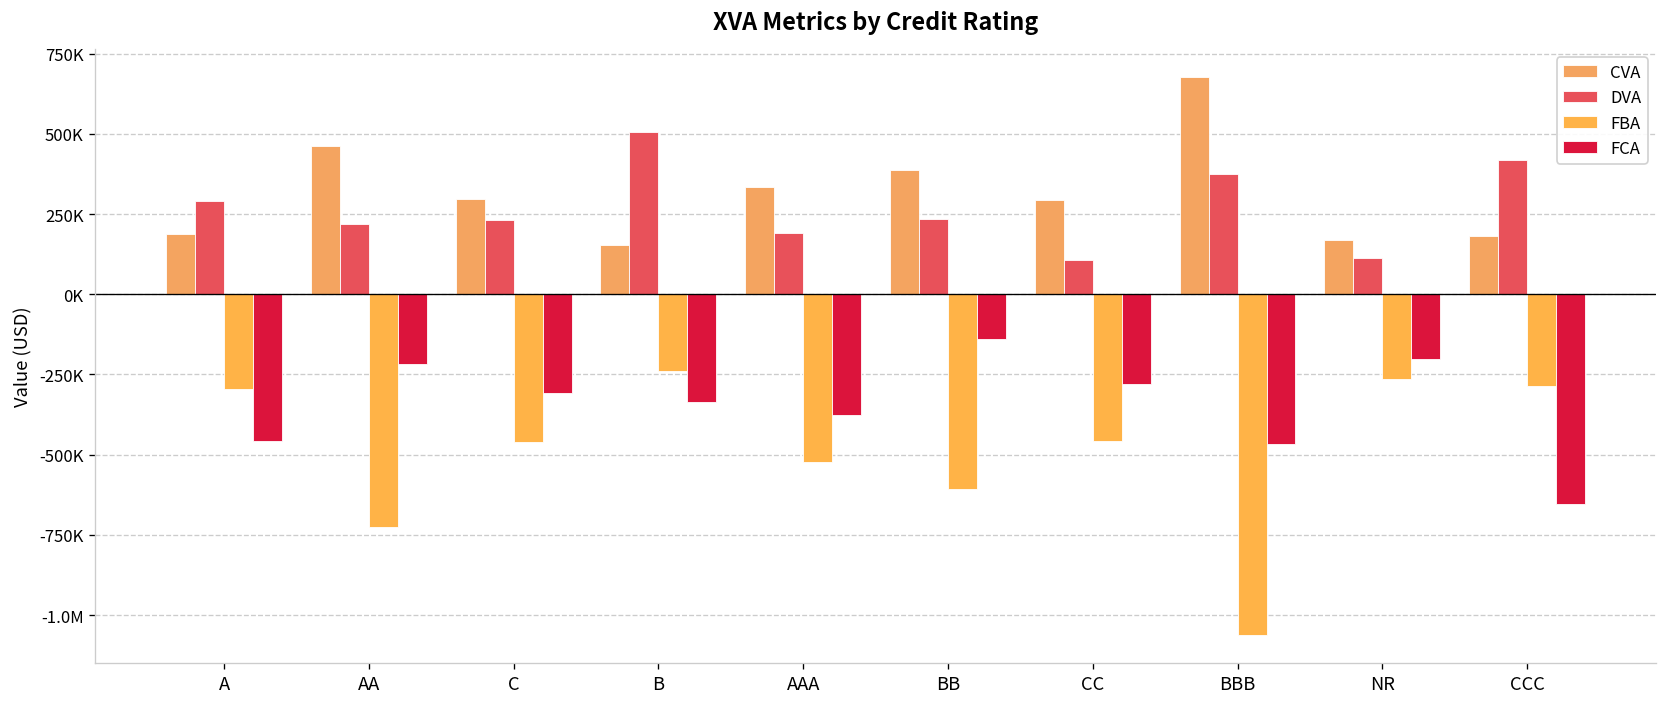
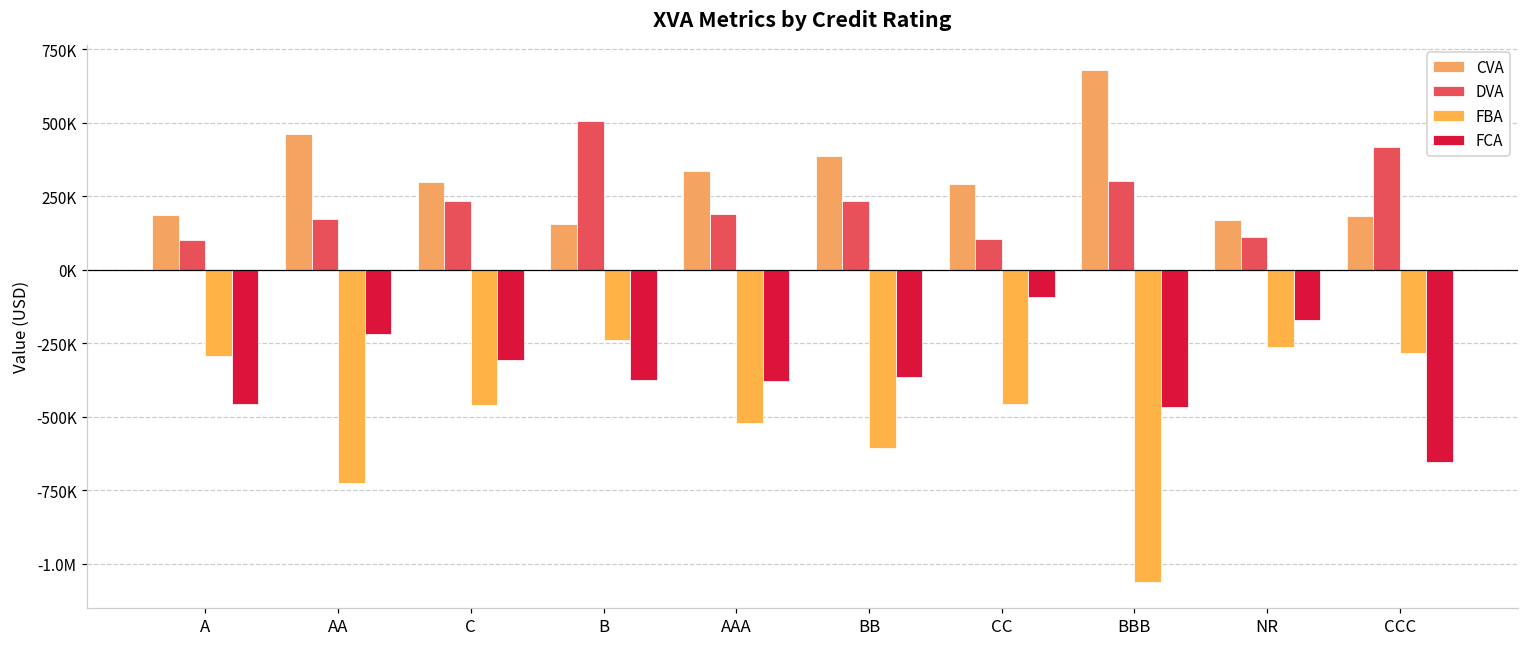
  {
    "DVA": {
-     "A": 290000,
-     "AA": 220000,
+     "A": 100000,
+     "AA": 170000,
      "C": 230000,
      "B": 500000,
      "AAA": 190000,
      "BB": 230000,
      "CC": 110000,
-     "BBB": 380000,
+     "BBB": 300000,
      "NR": 110000,
      "CCC": 420000
    },
    "FCA": {
      "A": -460000,
      "AA": -220000,
      "C": -310000,
-     "B": -340000,
+     "B": -370000,
      "AAA": -380000,
-     "BB": -140000,
-     "CC": -280000,
+     "BB": -360000,
+     "CC": -90000,
      "BBB": -470000,
-     "NR": -200000,
+     "NR": -170000,
      "CCC": -650000
    }
  }
